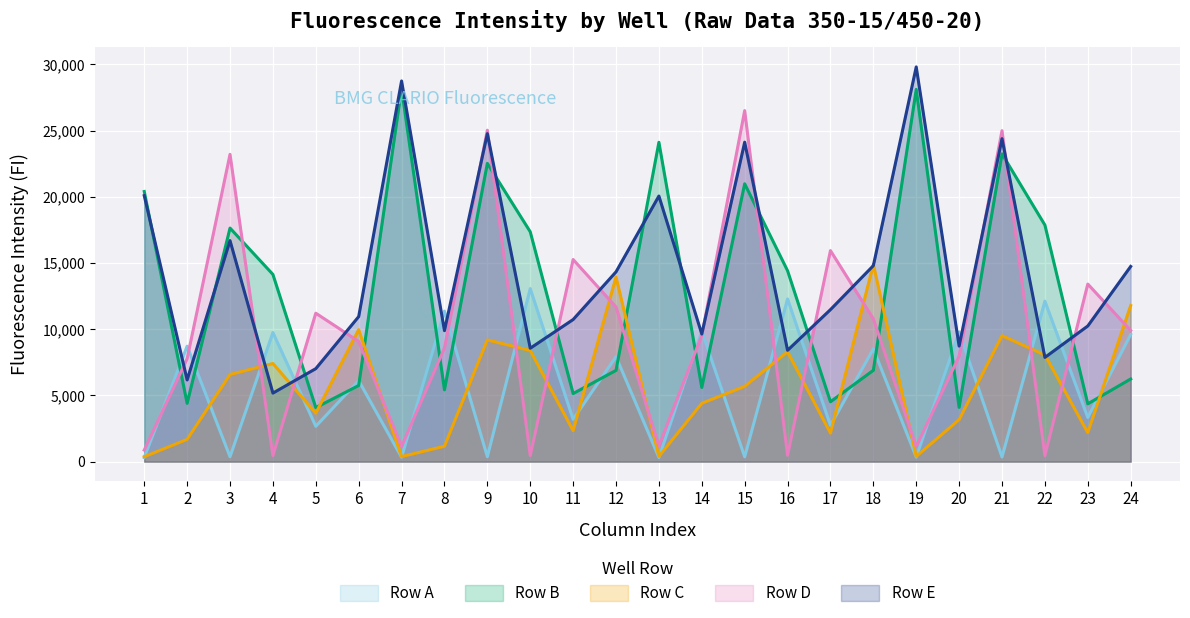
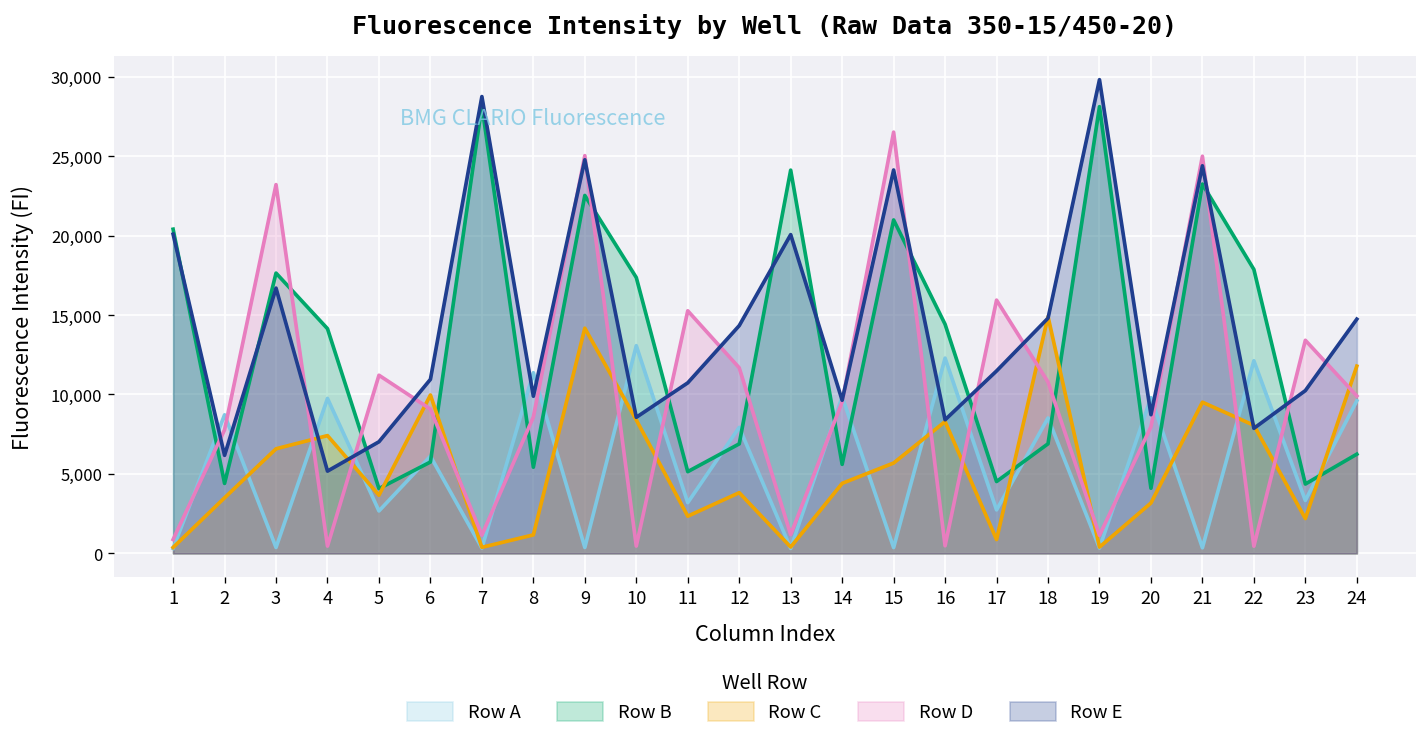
  {
    "Row C": {
-     "2": "1,700",
+     "2": "3,500",
      "3": "6,600",
      "4": "7,400",
      "5": "3,700",
      "6": "10,000",
      "8": "1,200",
-     "9": "9,200",
+     "9": "14,200",
      "11": "2,300",
-     "12": "13,900",
+     "12": "3,800",
      "14": "4,400",
      "15": "5,700",
-     "17": "2,200",
+     "17": "900",
      "20": "3,200",
      "21": "9,500",
      "23": "2,200",
      "24": "11,800"
    }
  }
